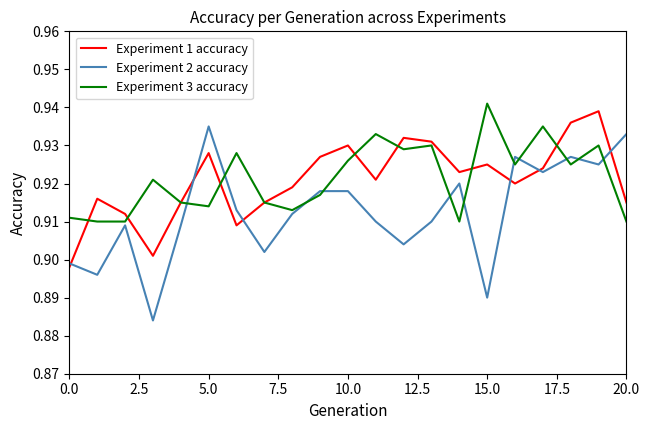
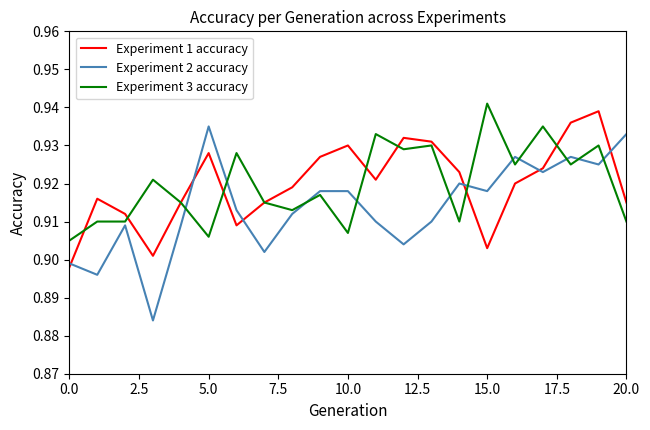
  {
    "Experiment 1 accuracy": {
      "0.0": 0.898,
      "5.0": 0.928,
      "10.0": 0.930,
-     "15.0": 0.925,
+     "15.0": 0.903,
      "20.0": 0.915
    },
    "Experiment 2 accuracy": {
      "0.0": 0.899,
      "5.0": 0.935,
      "10.0": 0.918,
-     "15.0": 0.890,
+     "15.0": 0.918,
      "20.0": 0.933
    },
    "Experiment 3 accuracy": {
-     "0.0": 0.911,
-     "5.0": 0.914,
-     "10.0": 0.926,
+     "0.0": 0.905,
+     "5.0": 0.906,
+     "10.0": 0.907,
      "15.0": 0.941,
      "20.0": 0.910
    }
  }
